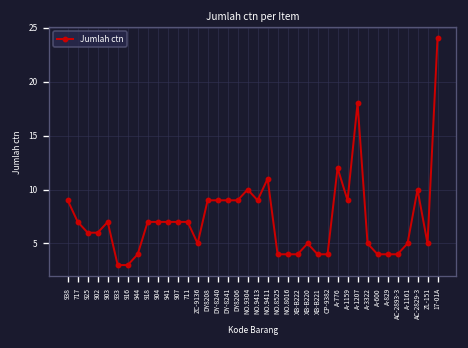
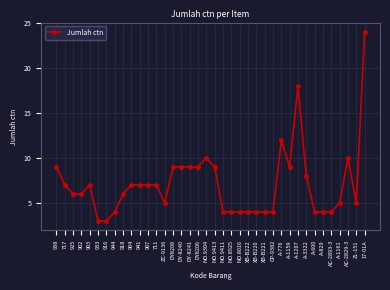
  {
    "938": 9,
    "717": 7,
    "925": 6,
    "902": 6,
    "903": 7,
    "933": 3,
    "916": 3,
    "944": 4,
-   "918": 7,
+   "918": 6,
    "904": 7,
    "941": 7,
    "907": 7,
    "711": 7,
    "ZC-9136": 5,
    "DY8208": 9,
    "DY-8240": 9,
    "DY-8241": 9,
    "DY8206": 9,
    "NO.9304": 10,
    "NO.9413": 9,
-   "NO.9411": 11,
+   "NO.9411": 4,
    "NO.8525": 4,
    "NO.8016": 4,
    "XB-B222": 4,
-   "XB-B220": 5,
+   "XB-B220": 4,
    "XB-B221": 4,
    "CP-9382": 4,
    "A-776": 12,
    "A-1159": 9,
    "A-1207": 18,
-   "A-3322": 5,
+   "A-3322": 8,
    "A-600": 4,
    "A-829": 4,
    "AC-2893-3": 4,
    "A-1161": 5,
    "AC-2829-3": 10,
    "ZL-151": 5,
    "17-01A": 24
  }
